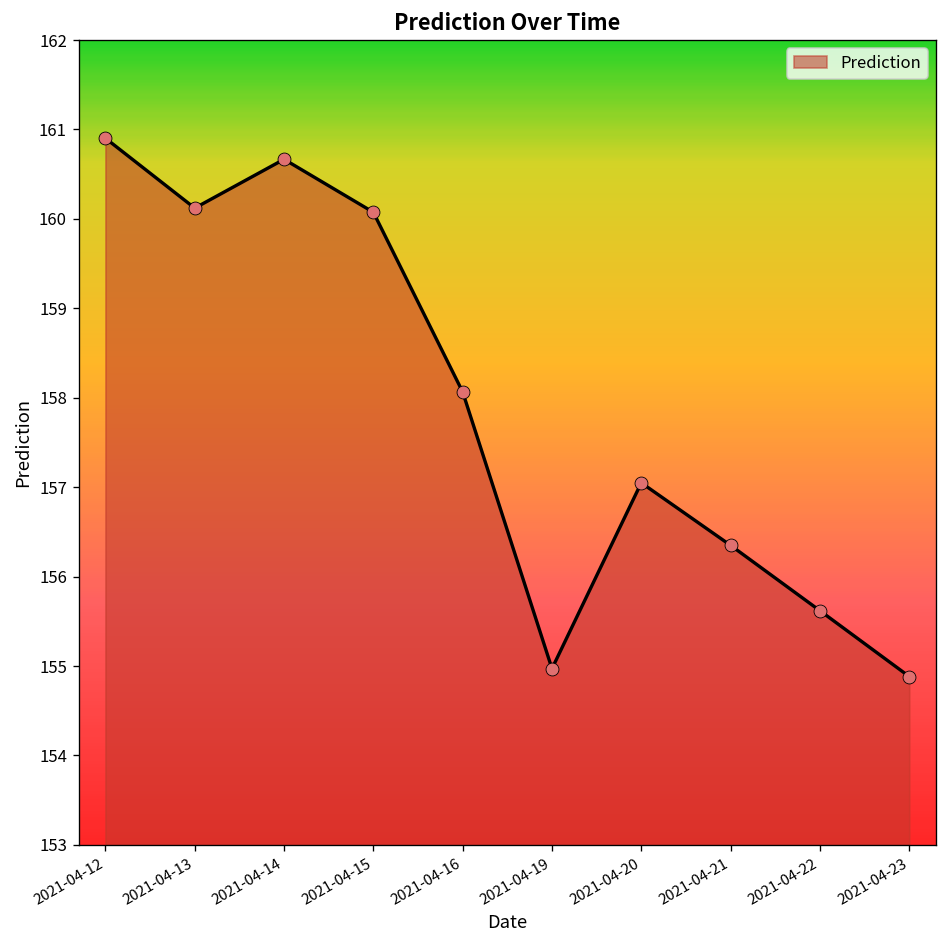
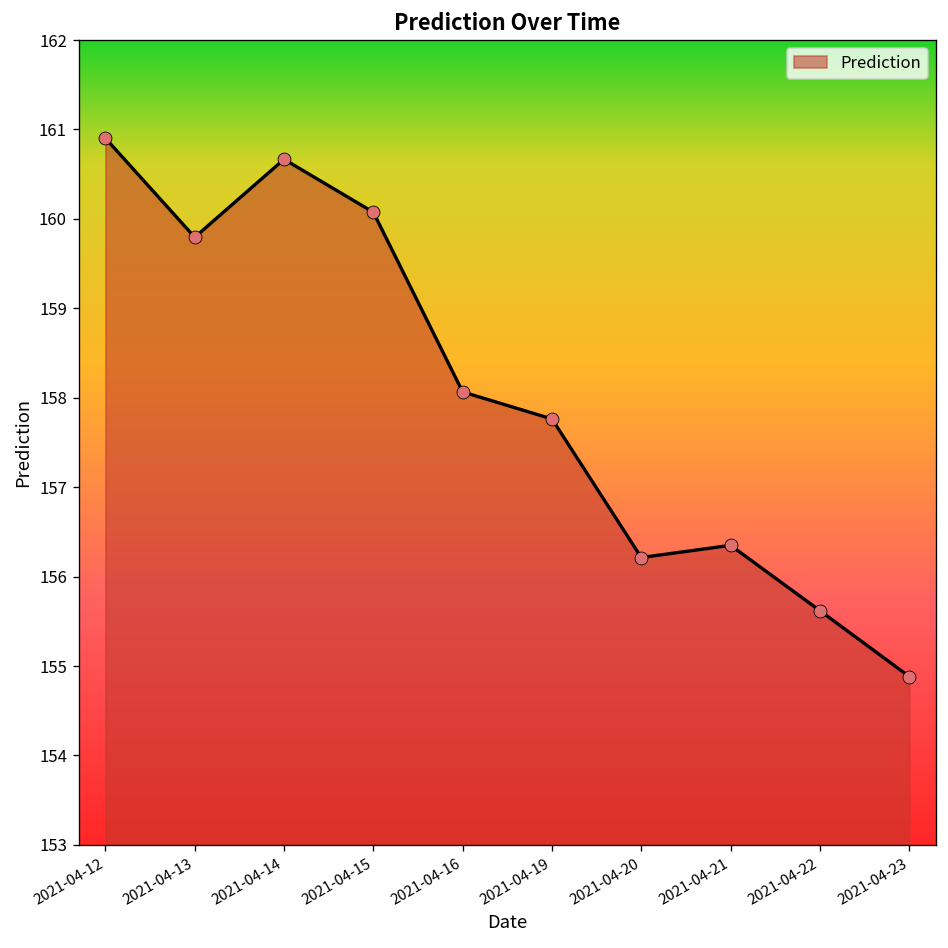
  {
    "2021-04-12": 160.9,
-   "2021-04-13": 160.1,
+   "2021-04-13": 159.8,
    "2021-04-14": 160.7,
    "2021-04-15": 160.1,
    "2021-04-16": 158.1,
-   "2021-04-19": 155.0,
-   "2021-04-20": 157.0,
+   "2021-04-19": 157.8,
+   "2021-04-20": 156.2,
    "2021-04-21": 156.3,
    "2021-04-22": 155.6,
    "2021-04-23": 154.9
  }
